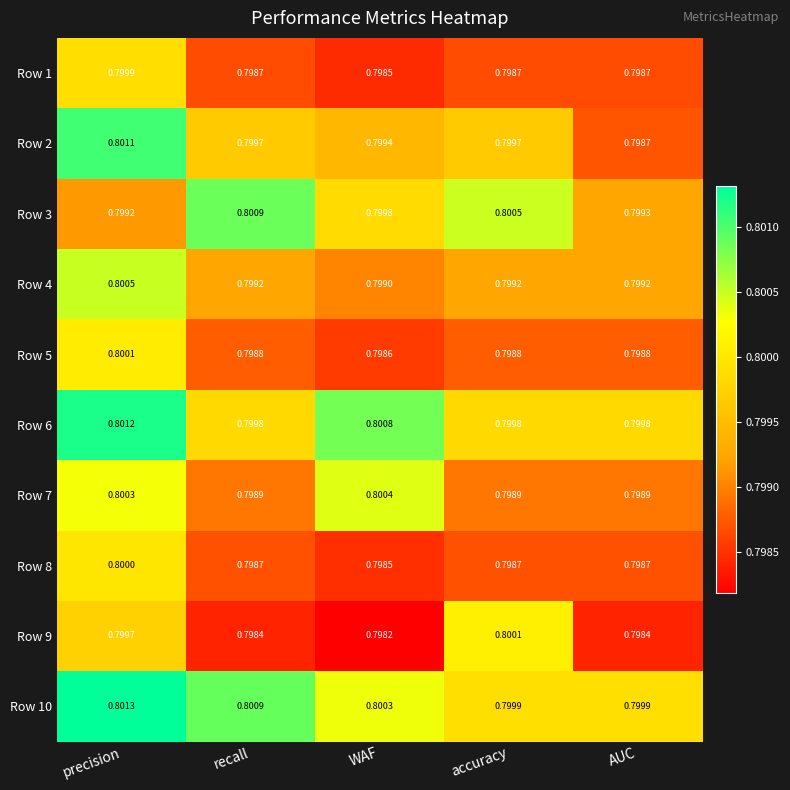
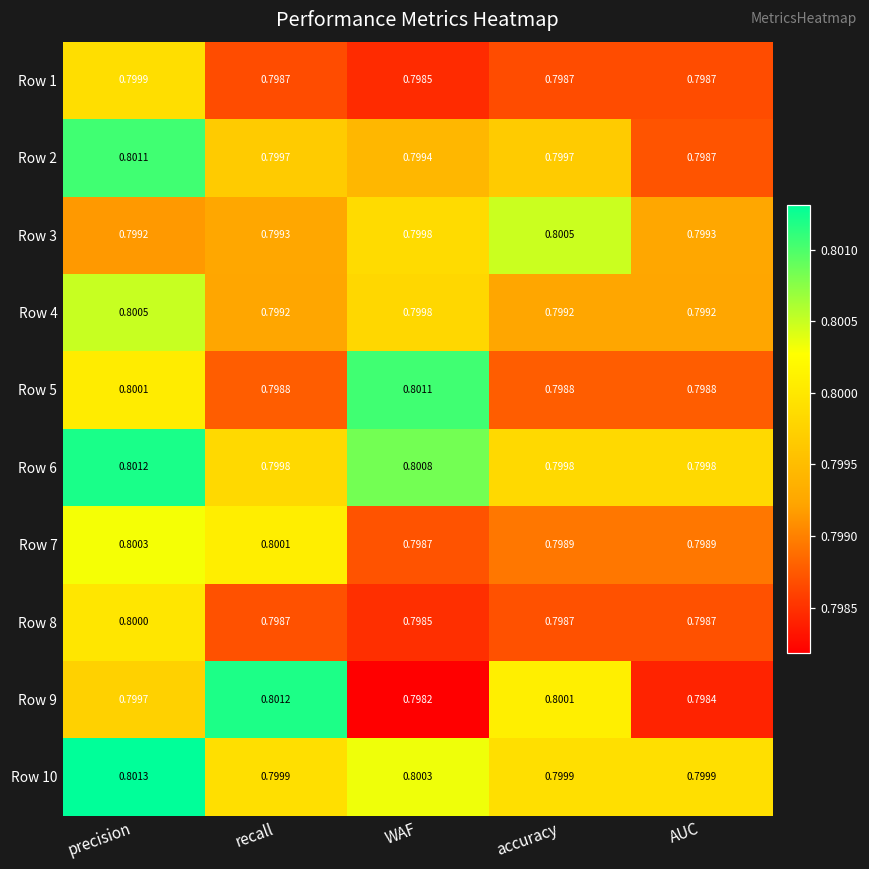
  {
    "Row 1": {
      "precision": 0.7999,
      "recall": 0.7987,
      "WAF": 0.7985,
      "accuracy": 0.7987,
      "AUC": 0.7987
    },
    "Row 2": {
      "precision": 0.8011,
      "recall": 0.7997,
      "WAF": 0.7994,
      "accuracy": 0.7997,
      "AUC": 0.7987
    },
    "Row 3": {
      "precision": 0.7992,
-     "recall": 0.8009,
+     "recall": 0.7993,
      "WAF": 0.7998,
      "accuracy": 0.8005,
      "AUC": 0.7993
    },
    "Row 4": {
      "precision": 0.8005,
      "recall": 0.7992,
-     "WAF": 0.7990,
+     "WAF": 0.7998,
      "accuracy": 0.7992,
      "AUC": 0.7992
    },
    "Row 5": {
      "precision": 0.8001,
      "recall": 0.7988,
-     "WAF": 0.7986,
+     "WAF": 0.8011,
      "accuracy": 0.7988,
      "AUC": 0.7988
    },
    "Row 6": {
      "precision": 0.8012,
      "recall": 0.7998,
      "WAF": 0.8008,
      "accuracy": 0.7998,
      "AUC": 0.7998
    },
    "Row 7": {
      "precision": 0.8003,
-     "recall": 0.7989,
-     "WAF": 0.8004,
+     "recall": 0.8001,
+     "WAF": 0.7987,
      "accuracy": 0.7989,
      "AUC": 0.7989
    },
    "Row 8": {
      "precision": 0.8000,
      "recall": 0.7987,
      "WAF": 0.7985,
      "accuracy": 0.7987,
      "AUC": 0.7987
    },
    "Row 9": {
      "precision": 0.7997,
-     "recall": 0.7984,
+     "recall": 0.8012,
      "WAF": 0.7982,
      "accuracy": 0.8001,
      "AUC": 0.7984
    },
    "Row 10": {
      "precision": 0.8013,
-     "recall": 0.8009,
+     "recall": 0.7999,
      "WAF": 0.8003,
      "accuracy": 0.7999,
      "AUC": 0.7999
    }
  }
